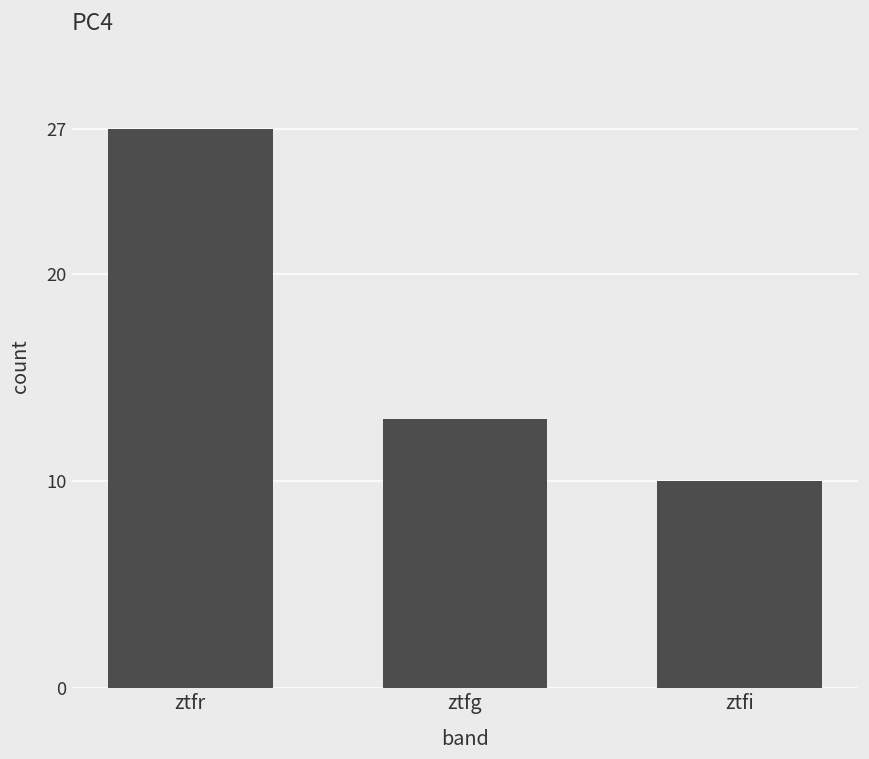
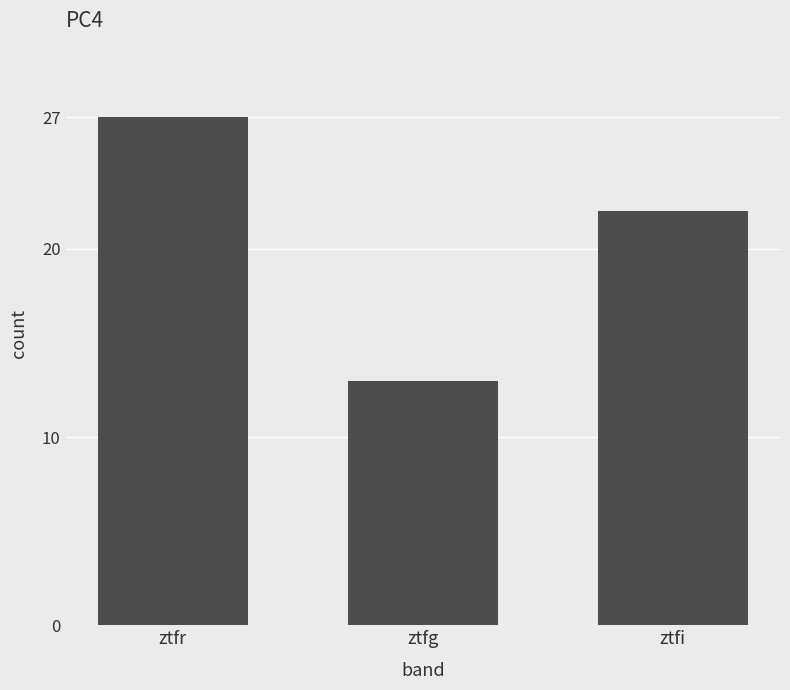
  {
    "ztfr": 27,
    "ztfg": 13,
-   "ztfi": 10
+   "ztfi": 22
  }
